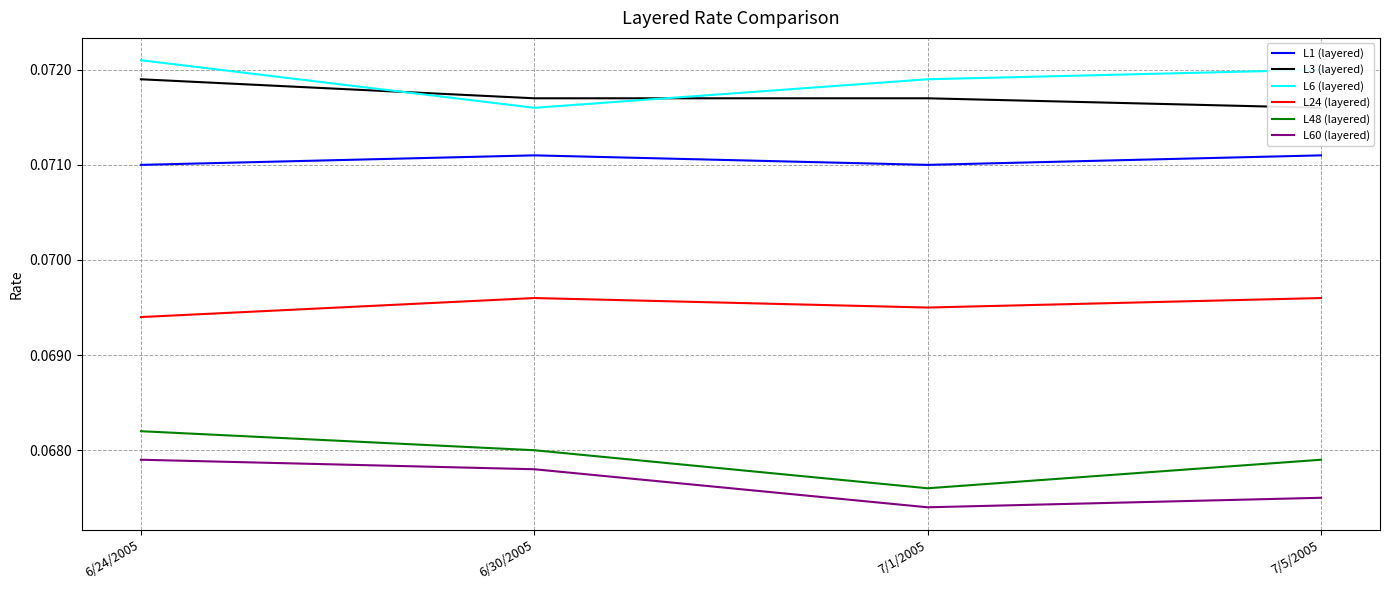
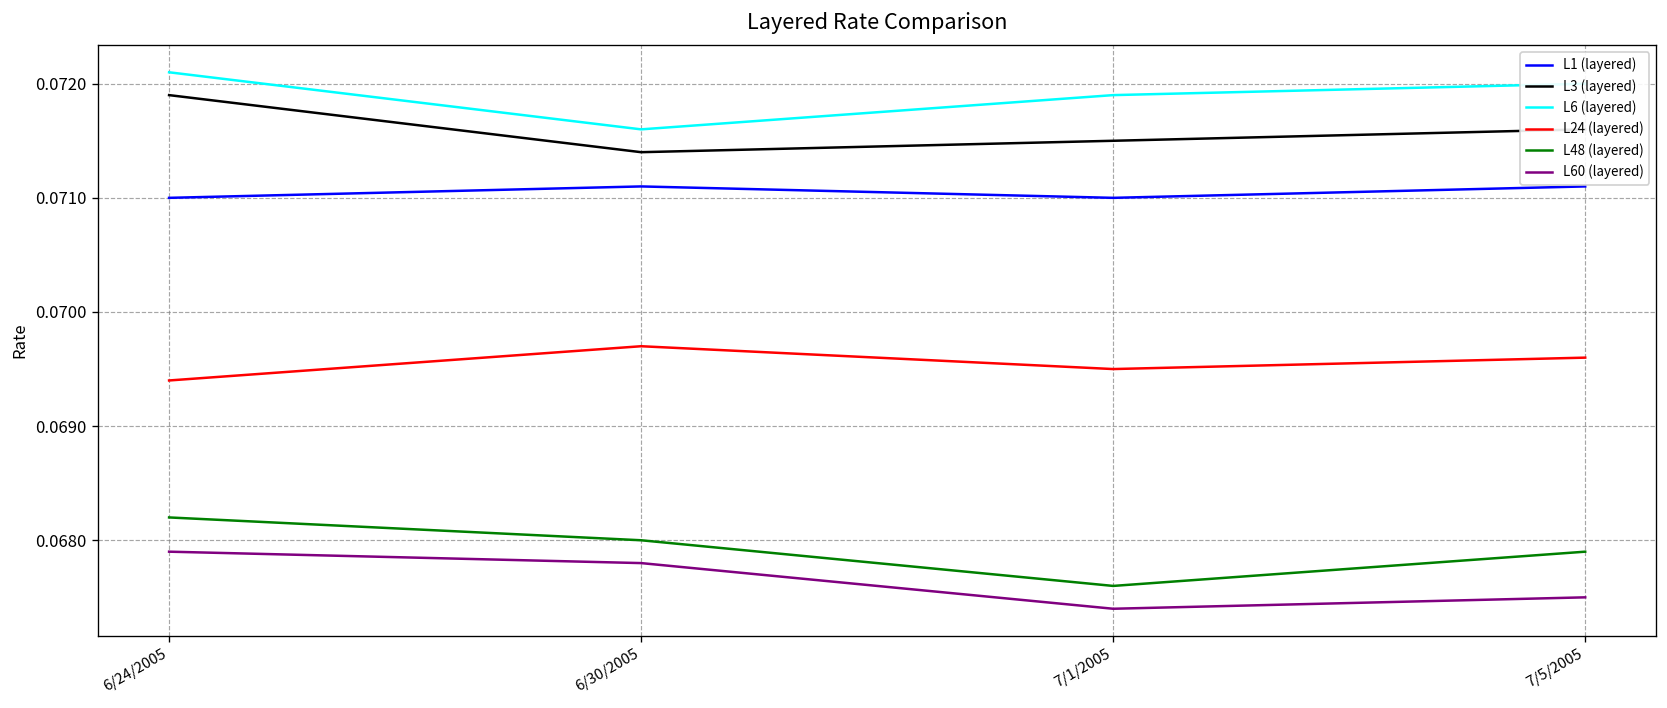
  {
    "L1 (layered)": {
      "6/24/2005": 0.0710,
      "6/30/2005": 0.0711,
      "7/1/2005": 0.0710,
      "7/5/2005": 0.0711
    },
    "L3 (layered)": {
      "6/24/2005": 0.0719,
-     "6/30/2005": 0.0717,
-     "7/1/2005": 0.0717
+     "6/30/2005": 0.0714,
+     "7/1/2005": 0.0715
    },
    "L6 (layered)": {
      "6/24/2005": 0.0721,
      "6/30/2005": 0.0716,
      "7/1/2005": 0.0719
    },
    "L24 (layered)": {
      "6/24/2005": 0.0694,
-     "6/30/2005": 0.0696,
+     "6/30/2005": 0.0697,
      "7/1/2005": 0.0695,
      "7/5/2005": 0.0696
    },
    "L48 (layered)": {
      "6/24/2005": 0.0682,
      "6/30/2005": 0.0680,
      "7/1/2005": 0.0676,
      "7/5/2005": 0.0679
    },
    "L60 (layered)": {
      "6/24/2005": 0.0679,
      "6/30/2005": 0.0678,
      "7/1/2005": 0.0674,
      "7/5/2005": 0.0675
    }
  }
